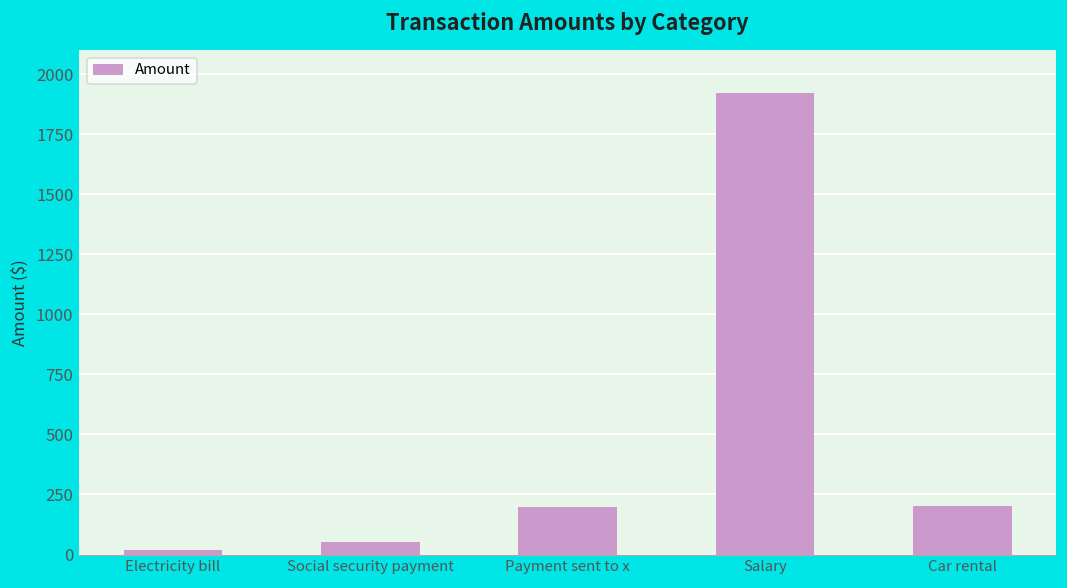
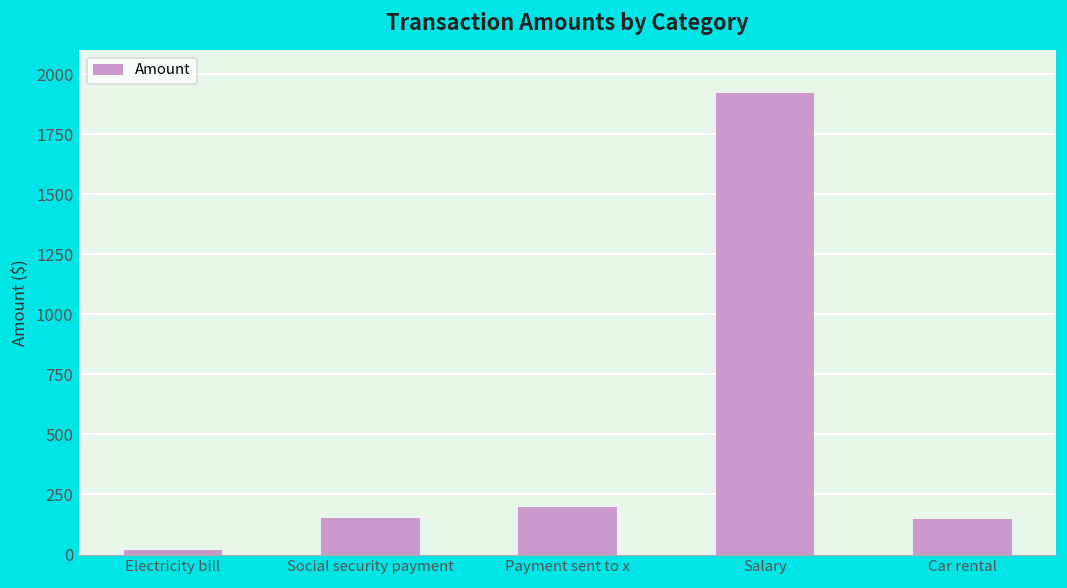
  {
    "Electricity bill": 20,
-   "Social security payment": 50,
+   "Social security payment": 150,
    "Payment sent to x": 200,
    "Salary": 1920,
-   "Car rental": 200
+   "Car rental": 150
  }
